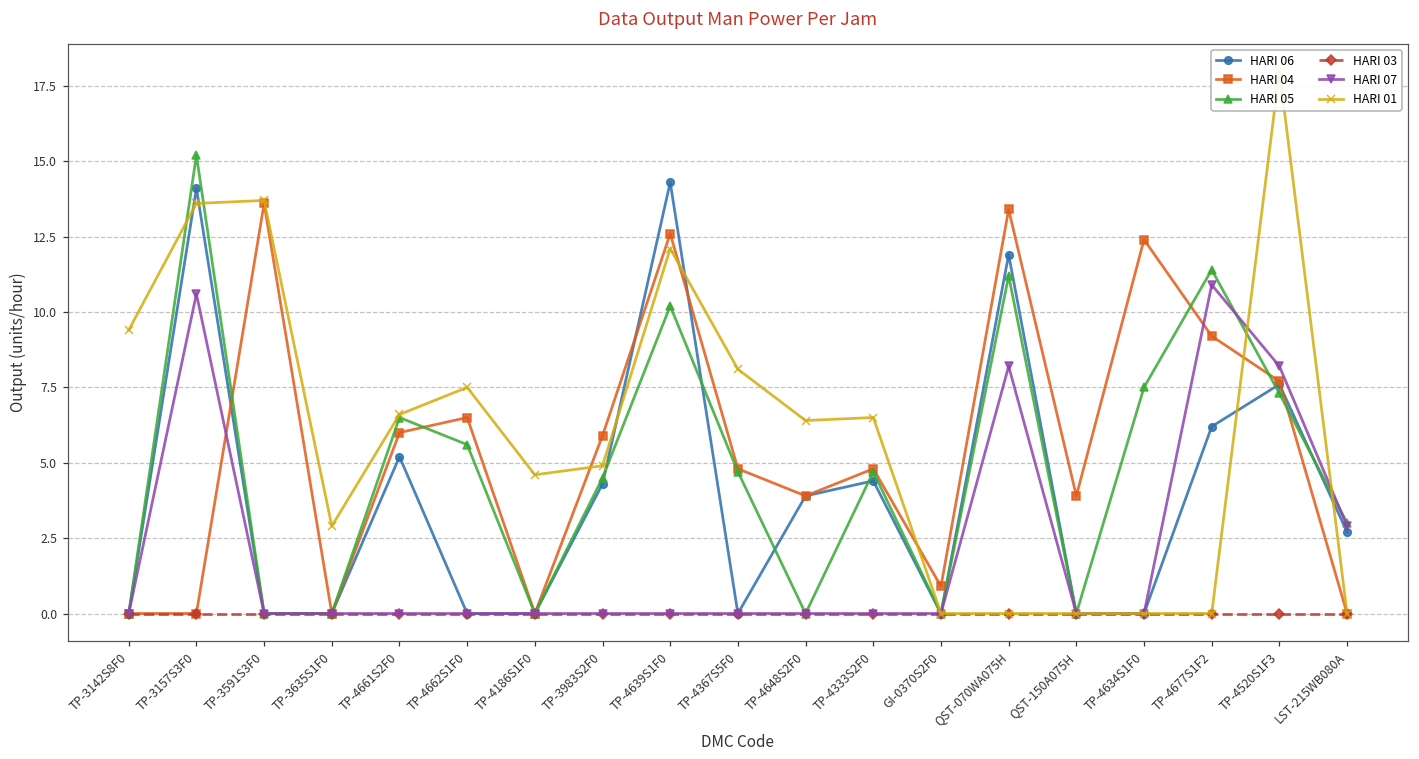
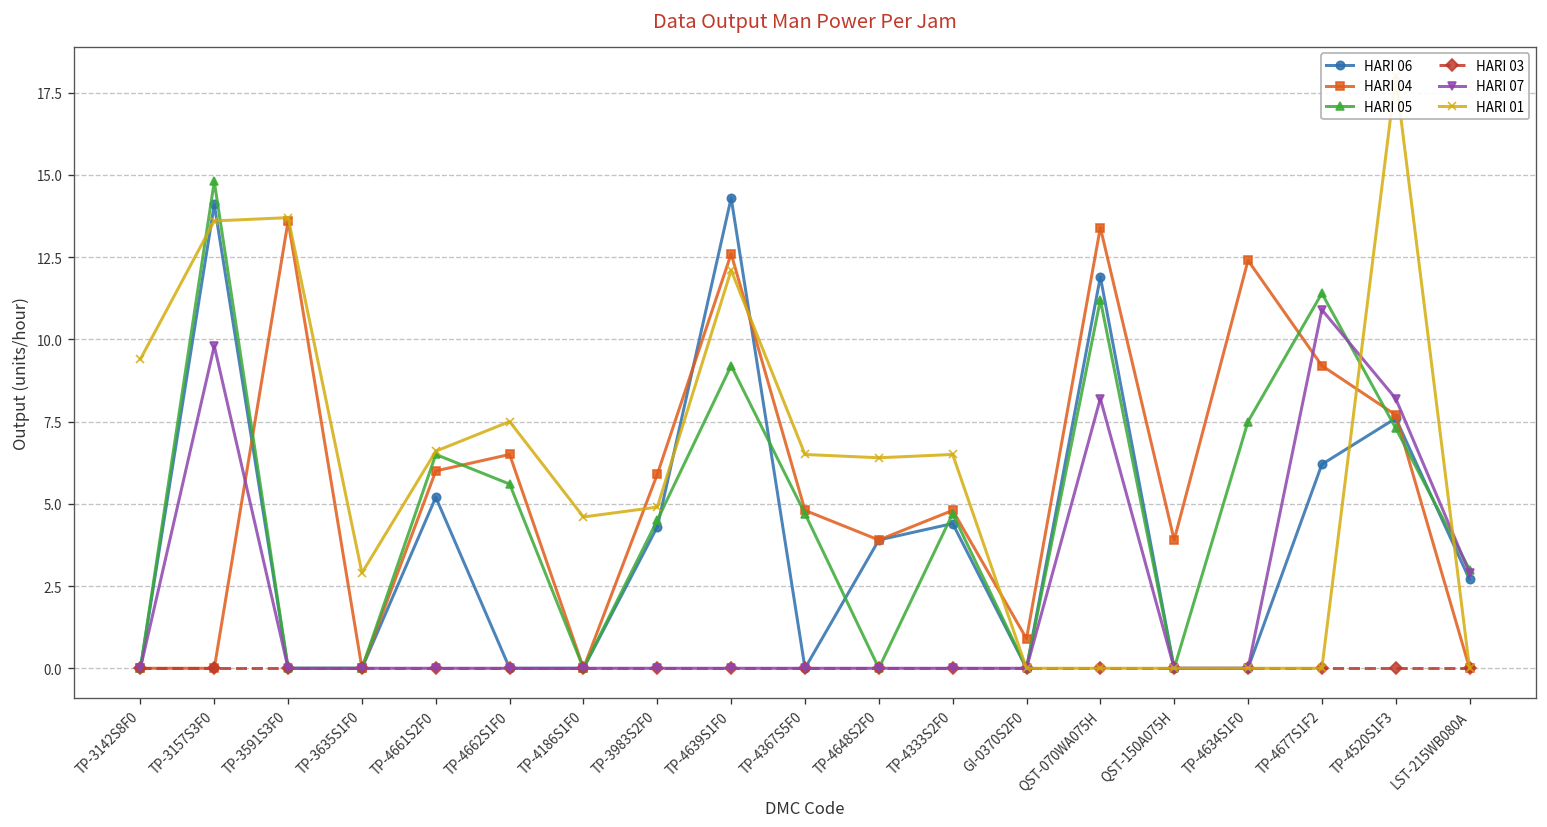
  {
    "HARI 06": {
      "TP-3157S3F0": 14.1,
      "TP-4661S2F0": 5.2,
      "TP-3983S2F0": 4.3,
      "TP-4639S1F0": 14.3,
      "TP-4333S2F0": 4.4,
      "QST-070WA075H": 11.9,
      "TP-4677S1F2": 6.2,
      "TP-4520S1F3": 7.6,
      "LST-215WB080A": 2.7
    },
    "HARI 05": {
-     "TP-3157S3F0": 15.2,
+     "TP-3157S3F0": 14.8,
      "TP-4661S2F0": 6.5,
      "TP-4662S1F0": 5.6,
      "TP-3983S2F0": 4.5,
-     "TP-4639S1F0": 10.2,
+     "TP-4639S1F0": 9.2,
      "TP-4367S5F0": 4.7,
      "TP-4333S2F0": 4.7,
      "QST-070WA075H": 11.2,
      "TP-4634S1F0": 7.5,
      "TP-4677S1F2": 11.4,
      "TP-4520S1F3": 7.3,
      "LST-215WB080A": 3.0
    },
    "HARI 07": {
-     "TP-3157S3F0": 10.6,
+     "TP-3157S3F0": 9.8,
      "QST-070WA075H": 8.2,
      "TP-4677S1F2": 10.9,
      "TP-4520S1F3": 8.2,
      "LST-215WB080A": 2.9
    },
    "HARI 01": {
      "TP-3142S8F0": 9.4,
      "TP-3157S3F0": 13.6,
      "TP-3591S3F0": 13.7,
      "TP-3635S1F0": 2.9,
      "TP-4661S2F0": 6.6,
      "TP-4662S1F0": 7.5,
      "TP-4186S1F0": 4.6,
      "TP-3983S2F0": 4.9,
      "TP-4639S1F0": 12.1,
-     "TP-4367S5F0": 8.1,
+     "TP-4367S5F0": 6.5,
      "TP-4648S2F0": 6.4,
      "TP-4333S2F0": 6.5
    }
  }
